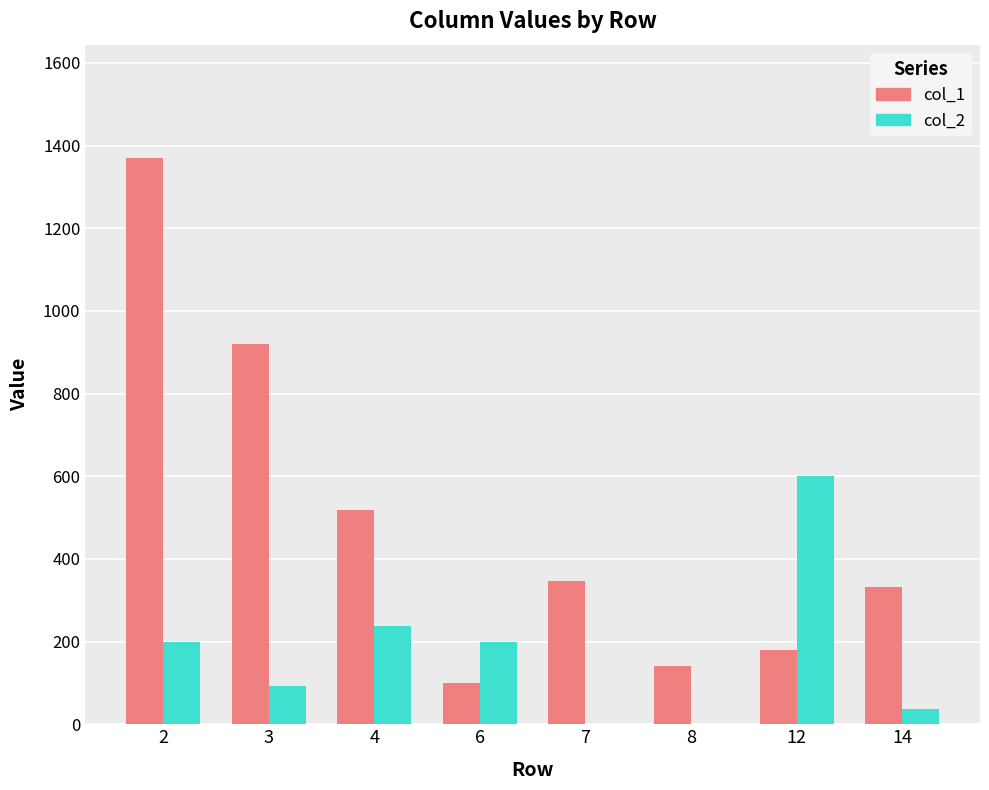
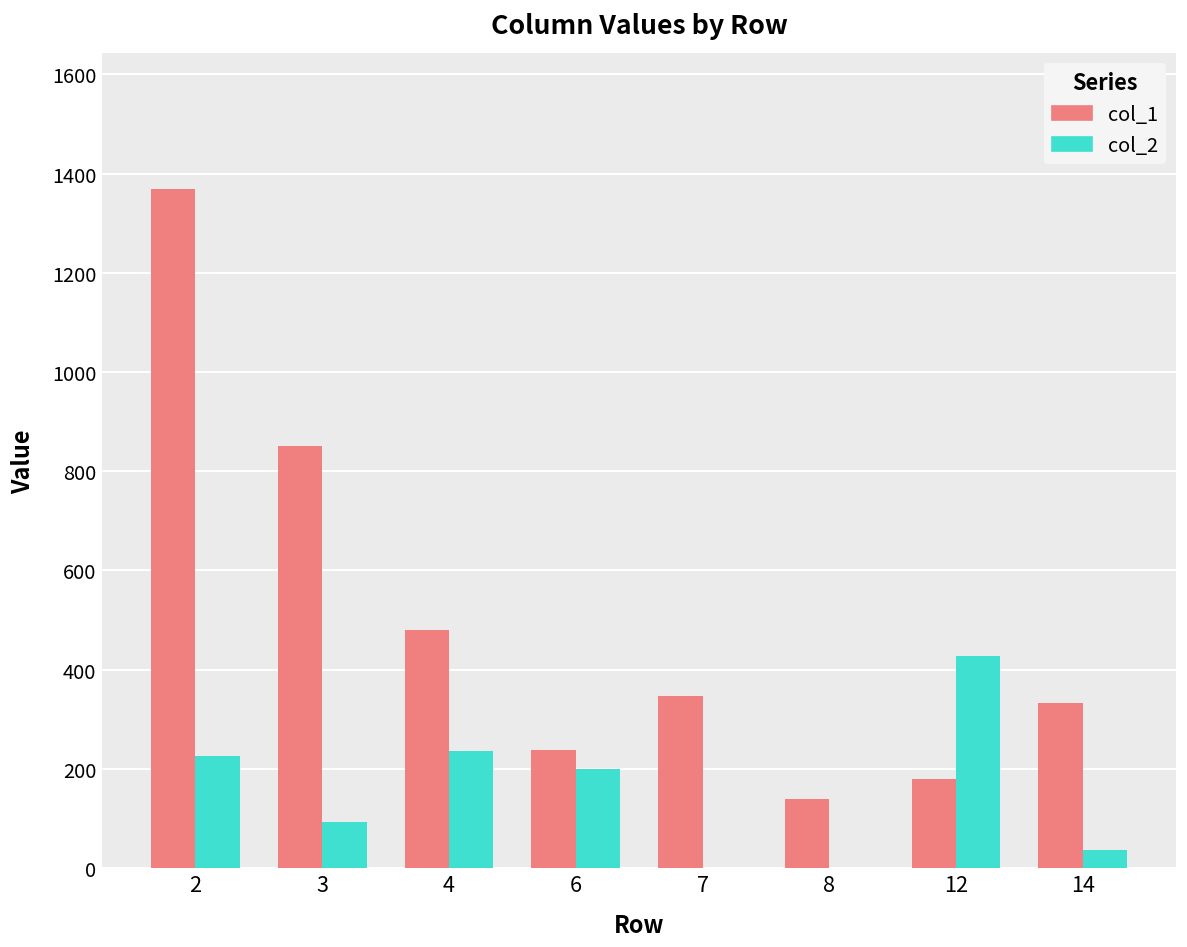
  {
    "col_1": {
      "2": 1370,
-     "3": 920,
-     "4": 520,
-     "6": 100,
+     "3": 850,
+     "4": 480,
+     "6": 240,
      "7": 350,
      "8": 140,
      "12": 180,
      "14": 330
    },
    "col_2": {
-     "2": 200,
+     "2": 230,
      "3": 90,
      "4": 240,
      "6": 200,
      "7": 0,
      "8": 0,
-     "12": 600,
+     "12": 430,
      "14": 40
    }
  }
